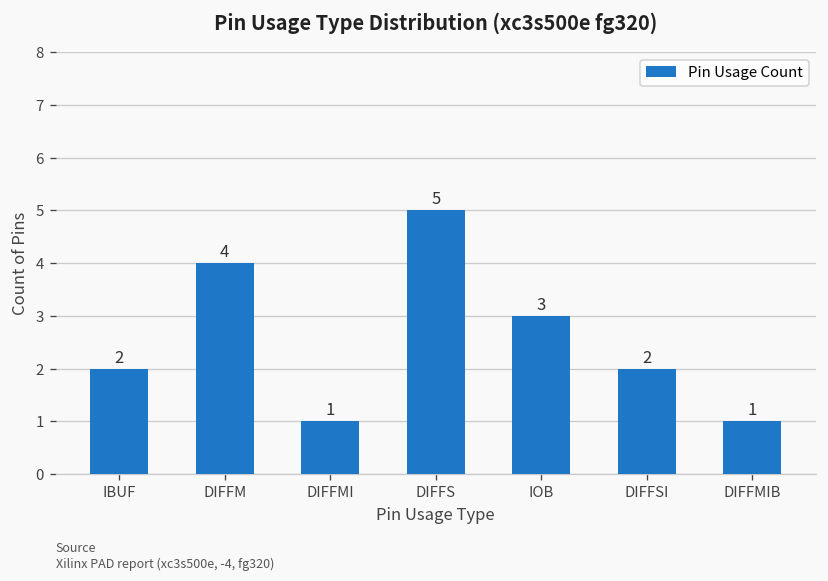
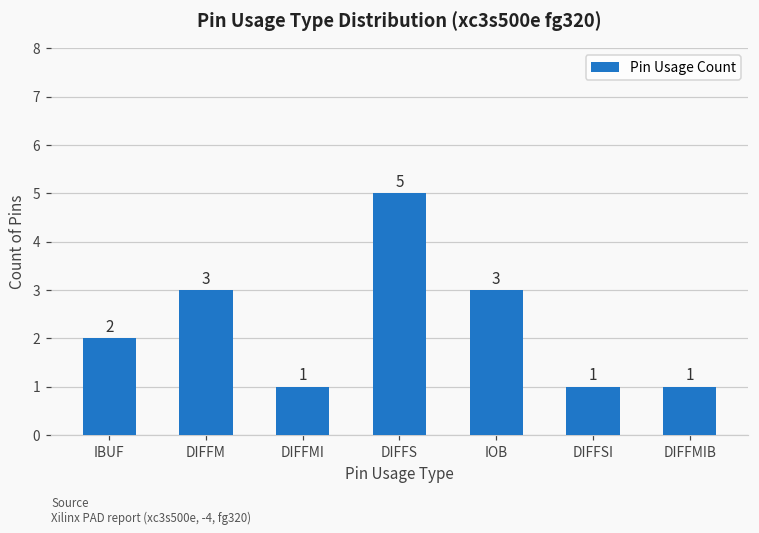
  {
    "IBUF": 2,
-   "DIFFM": 4,
+   "DIFFM": 3,
    "DIFFMI": 1,
    "DIFFS": 5,
    "IOB": 3,
-   "DIFFSI": 2,
+   "DIFFSI": 1,
    "DIFFMIB": 1
  }
